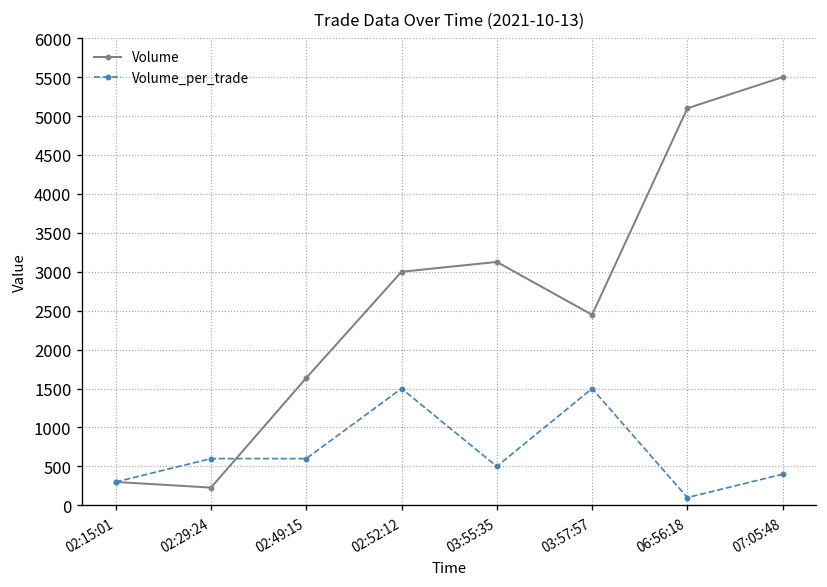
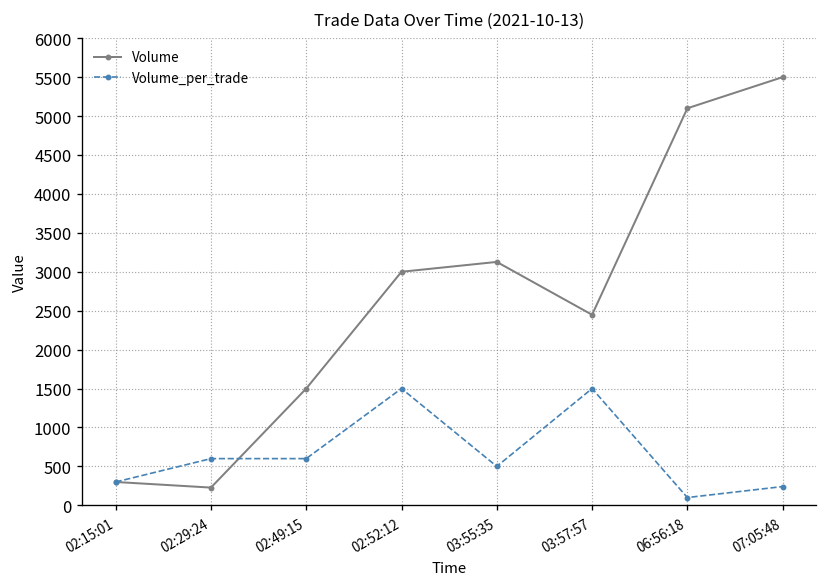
  {
    "Volume": {
      "02:29:24": 200,
-     "02:49:15": 1600,
+     "02:49:15": 1500,
      "02:52:12": 3000,
      "03:55:35": 3100,
      "03:57:57": 2400,
      "06:56:18": 5100,
      "07:05:48": 5500
    },
    "Volume_per_trade": {
      "02:29:24": 600,
      "02:49:15": 600,
      "02:52:12": 1500,
      "03:55:35": 500,
      "03:57:57": 1500,
      "06:56:18": 100,
-     "07:05:48": 400
+     "07:05:48": 200
    }
  }
